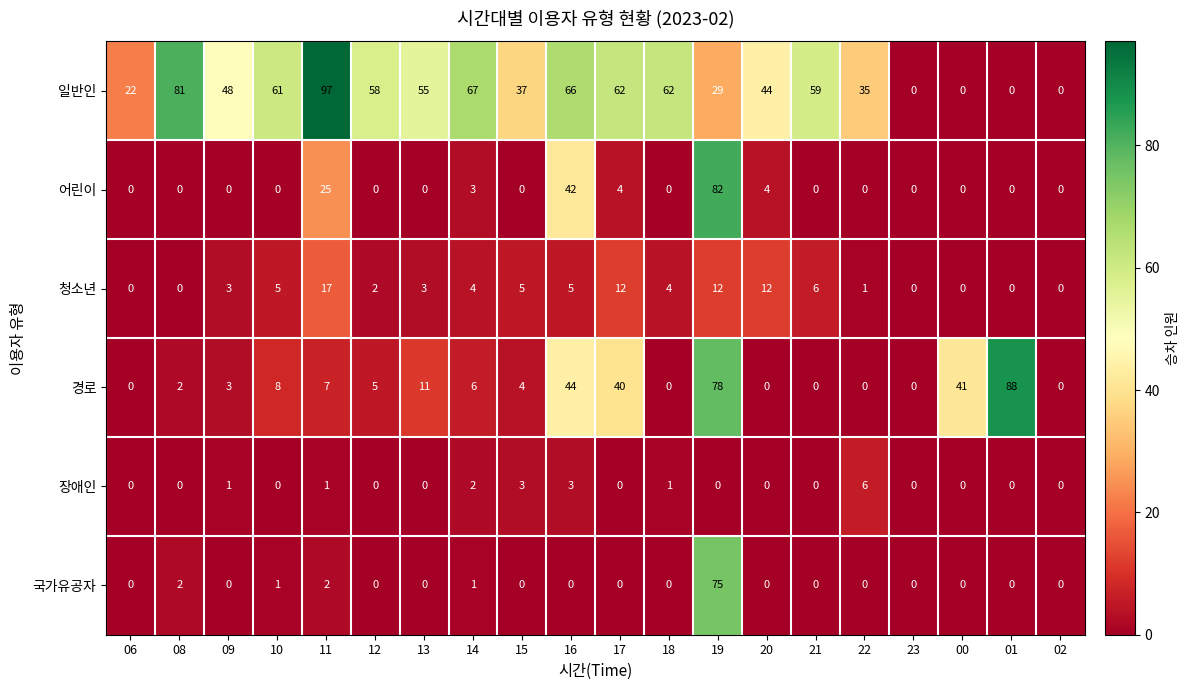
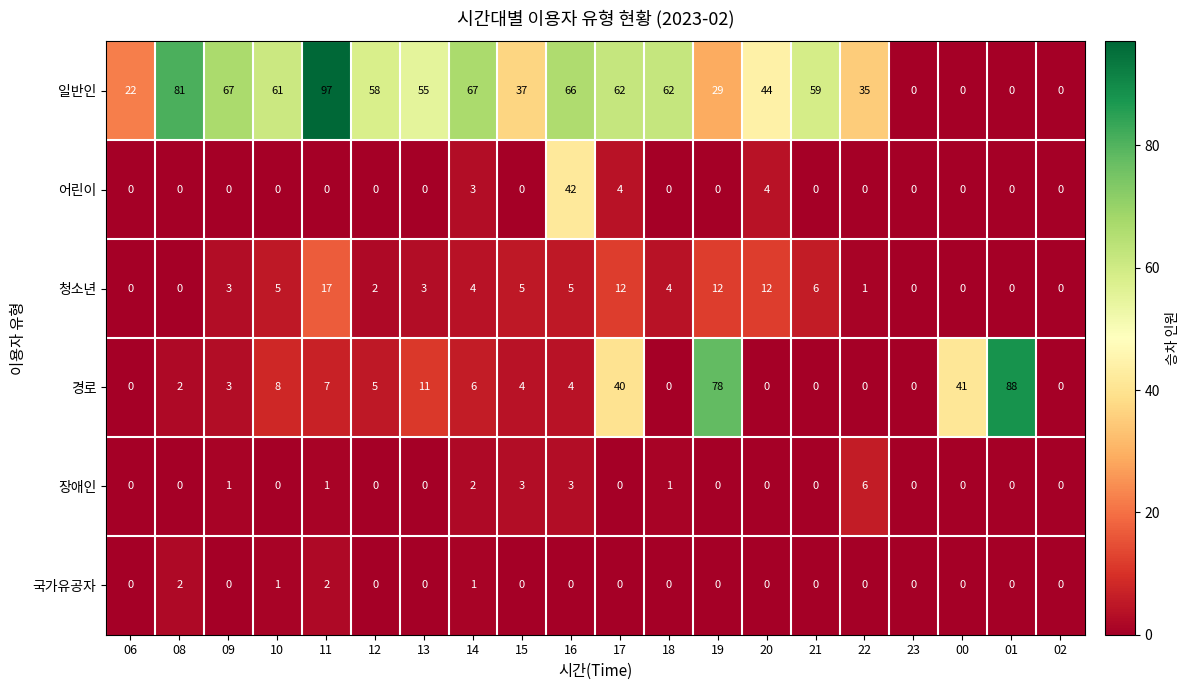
  {
    "일반인": {
      "06": 22,
      "08": 81,
-     "09": 48,
+     "09": 67,
      "10": 61,
      "11": 97,
      "12": 58,
      "13": 55,
      "14": 67,
      "15": 37,
      "16": 66,
      "17": 62,
      "18": 62,
      "19": 29,
      "20": 44,
      "21": 59,
      "22": 35,
      "23": 0,
      "00": 0,
      "01": 0,
      "02": 0
    },
    "어린이": {
      "06": 0,
      "08": 0,
      "09": 0,
      "10": 0,
-     "11": 25,
+     "11": 0,
      "12": 0,
      "13": 0,
      "14": 3,
      "15": 0,
      "16": 42,
      "17": 4,
      "18": 0,
-     "19": 82,
+     "19": 0,
      "20": 4,
      "21": 0,
      "22": 0,
      "23": 0,
      "00": 0,
      "01": 0,
      "02": 0
    },
    "청소년": {
      "06": 0,
      "08": 0,
      "09": 3,
      "10": 5,
      "11": 17,
      "12": 2,
      "13": 3,
      "14": 4,
      "15": 5,
      "16": 5,
      "17": 12,
      "18": 4,
      "19": 12,
      "20": 12,
      "21": 6,
      "22": 1,
      "23": 0,
      "00": 0,
      "01": 0,
      "02": 0
    },
    "경로": {
      "06": 0,
      "08": 2,
      "09": 3,
      "10": 8,
      "11": 7,
      "12": 5,
      "13": 11,
      "14": 6,
      "15": 4,
-     "16": 44,
+     "16": 4,
      "17": 40,
      "18": 0,
      "19": 78,
      "20": 0,
      "21": 0,
      "22": 0,
      "23": 0,
      "00": 41,
      "01": 88,
      "02": 0
    },
    "장애인": {
      "06": 0,
      "08": 0,
      "09": 1,
      "10": 0,
      "11": 1,
      "12": 0,
      "13": 0,
      "14": 2,
      "15": 3,
      "16": 3,
      "17": 0,
      "18": 1,
      "19": 0,
      "20": 0,
      "21": 0,
      "22": 6,
      "23": 0,
      "00": 0,
      "01": 0,
      "02": 0
    },
    "국가유공자": {
      "06": 0,
      "08": 2,
      "09": 0,
      "10": 1,
      "11": 2,
      "12": 0,
      "13": 0,
      "14": 1,
      "15": 0,
      "16": 0,
      "17": 0,
      "18": 0,
-     "19": 75,
+     "19": 0,
      "20": 0,
      "21": 0,
      "22": 0,
      "23": 0,
      "00": 0,
      "01": 0,
      "02": 0
    }
  }
